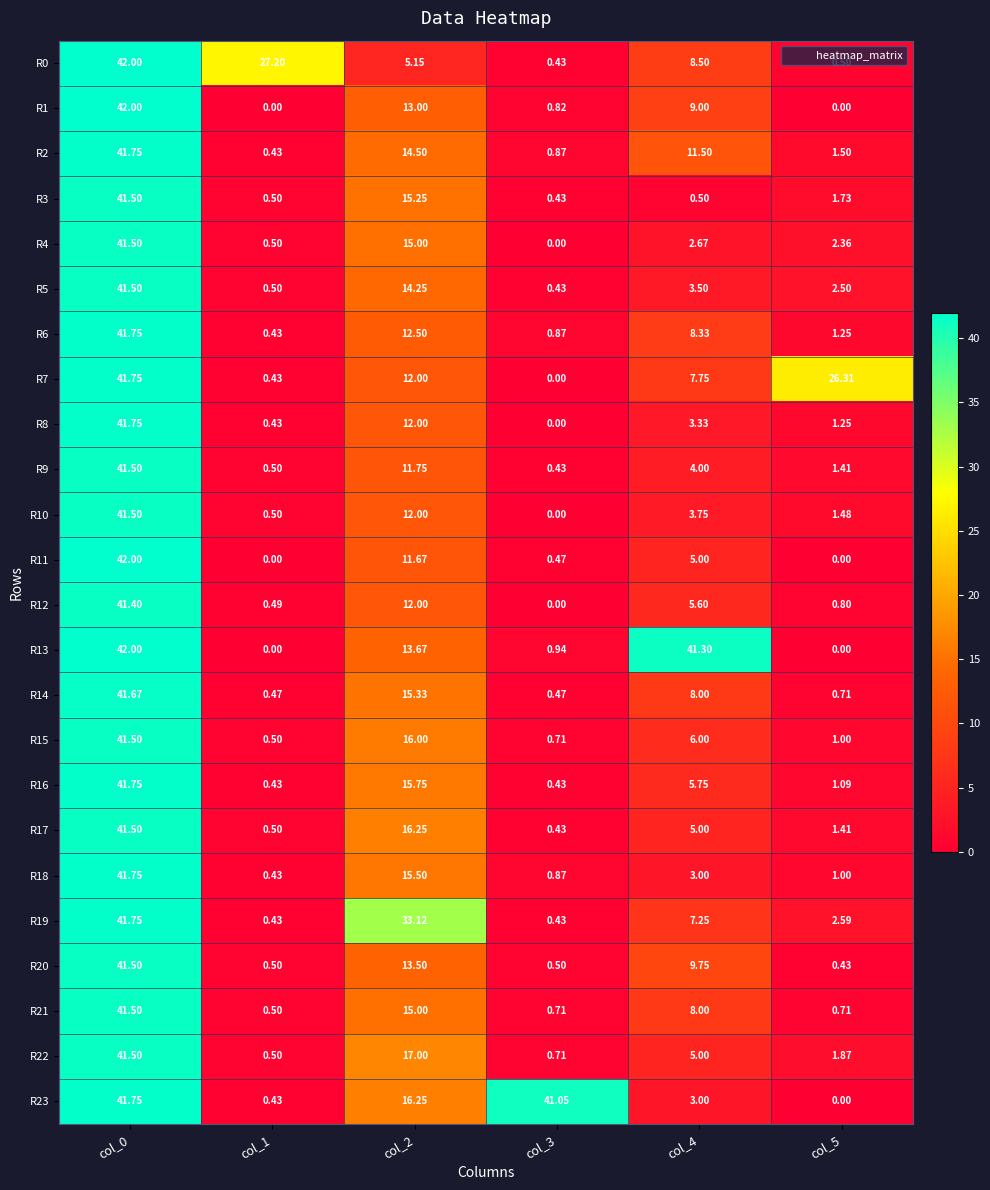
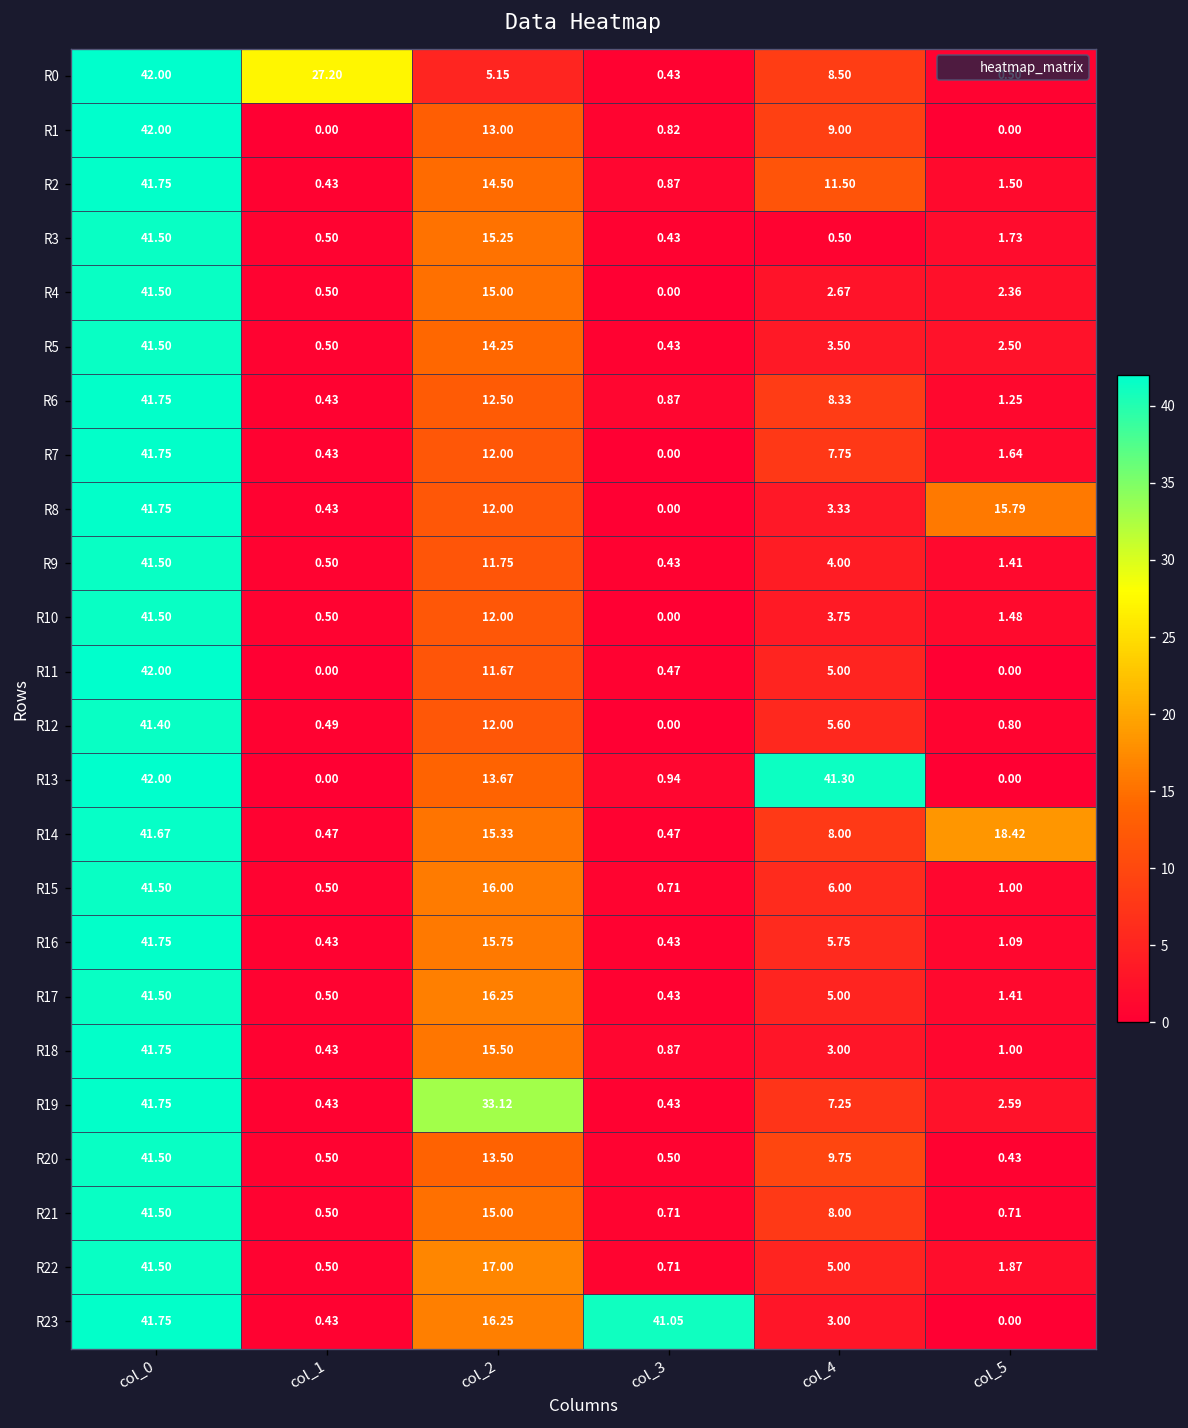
  {
    "R0": {
      "col_0": 42.00,
      "col_1": 27.20,
      "col_2": 5.15,
      "col_3": 0.43,
      "col_4": 8.50
    },
    "R1": {
      "col_0": 42.00,
      "col_1": 0.00,
      "col_2": 13.00,
      "col_3": 0.82,
      "col_4": 9.00,
      "col_5": 0.00
    },
    "R2": {
      "col_0": 41.75,
      "col_1": 0.43,
      "col_2": 14.50,
      "col_3": 0.87,
      "col_4": 11.50,
      "col_5": 1.50
    },
    "R3": {
      "col_0": 41.50,
      "col_1": 0.50,
      "col_2": 15.25,
      "col_3": 0.43,
      "col_4": 0.50,
      "col_5": 1.73
    },
    "R4": {
      "col_0": 41.50,
      "col_1": 0.50,
      "col_2": 15.00,
      "col_3": 0.00,
      "col_4": 2.67,
      "col_5": 2.36
    },
    "R5": {
      "col_0": 41.50,
      "col_1": 0.50,
      "col_2": 14.25,
      "col_3": 0.43,
      "col_4": 3.50,
      "col_5": 2.50
    },
    "R6": {
      "col_0": 41.75,
      "col_1": 0.43,
      "col_2": 12.50,
      "col_3": 0.87,
      "col_4": 8.33,
      "col_5": 1.25
    },
    "R7": {
      "col_0": 41.75,
      "col_1": 0.43,
      "col_2": 12.00,
      "col_3": 0.00,
      "col_4": 7.75,
-     "col_5": 26.31
+     "col_5": 1.64
    },
    "R8": {
      "col_0": 41.75,
      "col_1": 0.43,
      "col_2": 12.00,
      "col_3": 0.00,
      "col_4": 3.33,
-     "col_5": 1.25
+     "col_5": 15.79
    },
    "R9": {
      "col_0": 41.50,
      "col_1": 0.50,
      "col_2": 11.75,
      "col_3": 0.43,
      "col_4": 4.00,
      "col_5": 1.41
    },
    "R10": {
      "col_0": 41.50,
      "col_1": 0.50,
      "col_2": 12.00,
      "col_3": 0.00,
      "col_4": 3.75,
      "col_5": 1.48
    },
    "R11": {
      "col_0": 42.00,
      "col_1": 0.00,
      "col_2": 11.67,
      "col_3": 0.47,
      "col_4": 5.00,
      "col_5": 0.00
    },
    "R12": {
      "col_0": 41.40,
      "col_1": 0.49,
      "col_2": 12.00,
      "col_3": 0.00,
      "col_4": 5.60,
      "col_5": 0.80
    },
    "R13": {
      "col_0": 42.00,
      "col_1": 0.00,
      "col_2": 13.67,
      "col_3": 0.94,
      "col_4": 41.30,
      "col_5": 0.00
    },
    "R14": {
      "col_0": 41.67,
      "col_1": 0.47,
      "col_2": 15.33,
      "col_3": 0.47,
      "col_4": 8.00,
-     "col_5": 0.71
+     "col_5": 18.42
    },
    "R15": {
      "col_0": 41.50,
      "col_1": 0.50,
      "col_2": 16.00,
      "col_3": 0.71,
      "col_4": 6.00,
      "col_5": 1.00
    },
    "R16": {
      "col_0": 41.75,
      "col_1": 0.43,
      "col_2": 15.75,
      "col_3": 0.43,
      "col_4": 5.75,
      "col_5": 1.09
    },
    "R17": {
      "col_0": 41.50,
      "col_1": 0.50,
      "col_2": 16.25,
      "col_3": 0.43,
      "col_4": 5.00,
      "col_5": 1.41
    },
    "R18": {
      "col_0": 41.75,
      "col_1": 0.43,
      "col_2": 15.50,
      "col_3": 0.87,
      "col_4": 3.00,
      "col_5": 1.00
    },
    "R19": {
      "col_0": 41.75,
      "col_1": 0.43,
      "col_2": 33.12,
      "col_3": 0.43,
      "col_4": 7.25,
      "col_5": 2.59
    },
    "R20": {
      "col_0": 41.50,
      "col_1": 0.50,
      "col_2": 13.50,
      "col_3": 0.50,
      "col_4": 9.75,
      "col_5": 0.43
    },
    "R21": {
      "col_0": 41.50,
      "col_1": 0.50,
      "col_2": 15.00,
      "col_3": 0.71,
      "col_4": 8.00,
      "col_5": 0.71
    },
    "R22": {
      "col_0": 41.50,
      "col_1": 0.50,
      "col_2": 17.00,
      "col_3": 0.71,
      "col_4": 5.00,
      "col_5": 1.87
    },
    "R23": {
      "col_0": 41.75,
      "col_1": 0.43,
      "col_2": 16.25,
      "col_3": 41.05,
      "col_4": 3.00,
      "col_5": 0.00
    }
  }
